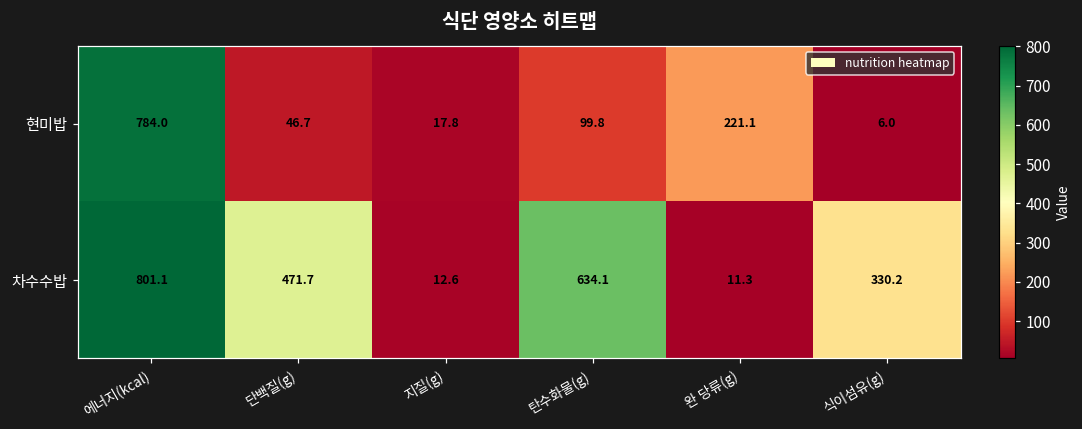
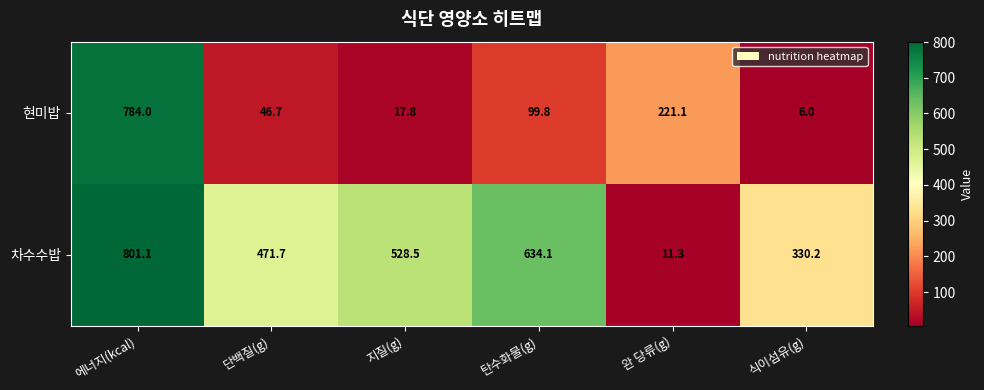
  {
    "현미밥": {
      "에너지(kcal)": 784.0,
      "단백질(g)": 46.7,
      "지질(g)": 17.8,
      "탄수화물(g)": 99.8,
      "완 당류(g)": 221.1,
      "식이섬유(g)": 6.0
    },
    "차수수밥": {
      "에너지(kcal)": 801.1,
      "단백질(g)": 471.7,
-     "지질(g)": 12.6,
+     "지질(g)": 528.5,
      "탄수화물(g)": 634.1,
      "완 당류(g)": 11.3,
      "식이섬유(g)": 330.2
    }
  }
